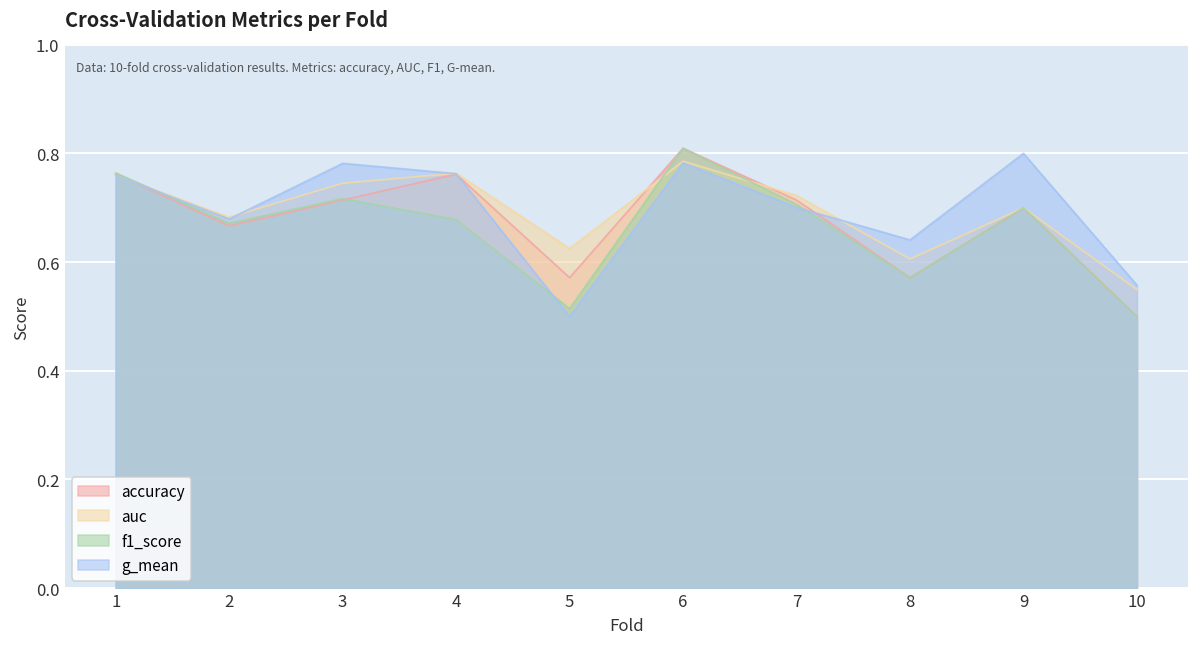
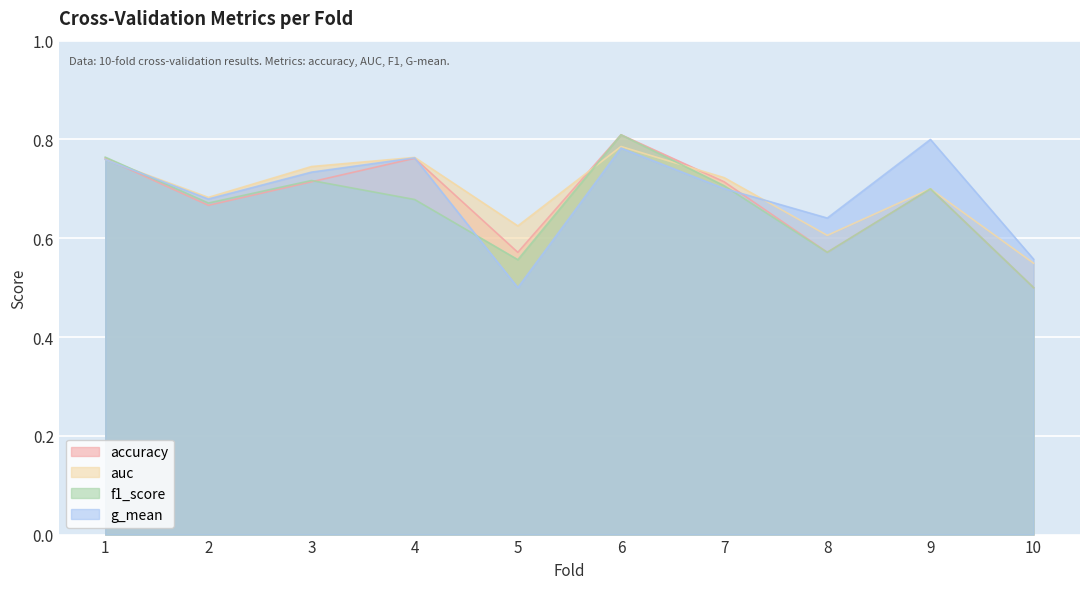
  {
    "f1_score": {
      "4": 0.68,
-     "5": 0.51,
+     "5": 0.56,
      "7": 0.71
    },
    "g_mean": {
-     "3": 0.78,
+     "3": 0.73,
      "5": 0.50,
      "7": 0.70,
      "8": 0.64,
      "9": 0.80,
      "10": 0.56
    }
  }
